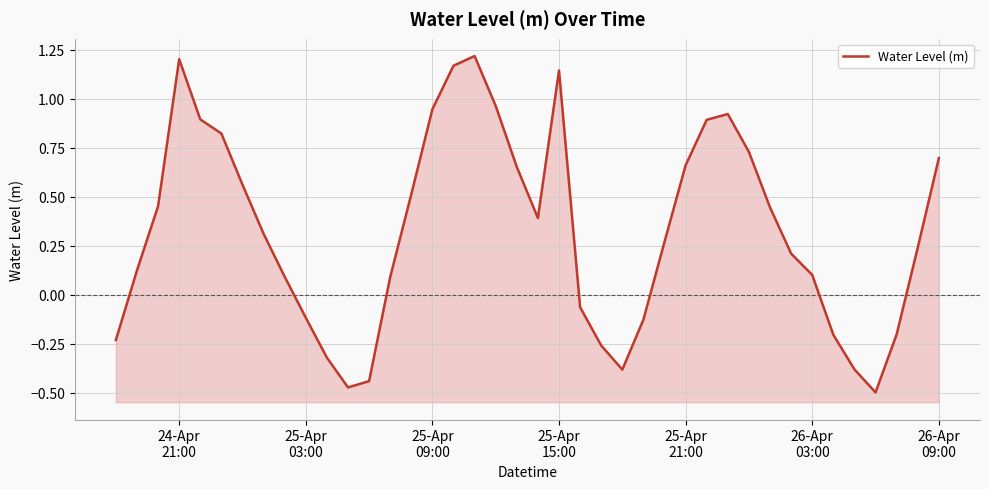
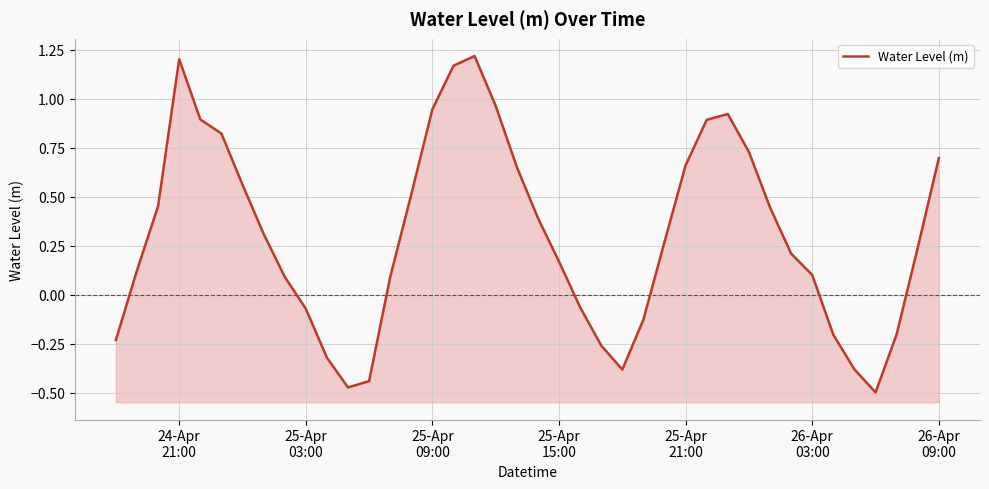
  {
    "24-Apr 21:00": 1.20,
-   "25-Apr 03:00": -0.12,
+   "25-Apr 03:00": -0.07,
    "25-Apr 09:00": 0.95,
-   "25-Apr 15:00": 1.14,
+   "25-Apr 15:00": 0.17,
    "25-Apr 21:00": 0.66,
    "26-Apr 03:00": 0.10,
    "26-Apr 09:00": 0.70
  }
